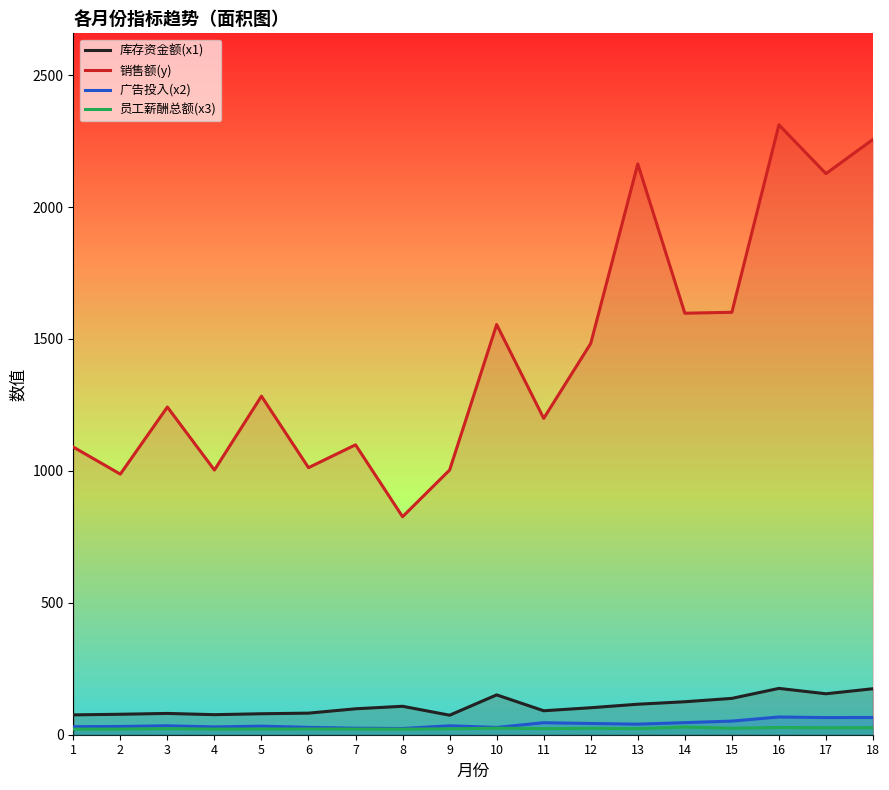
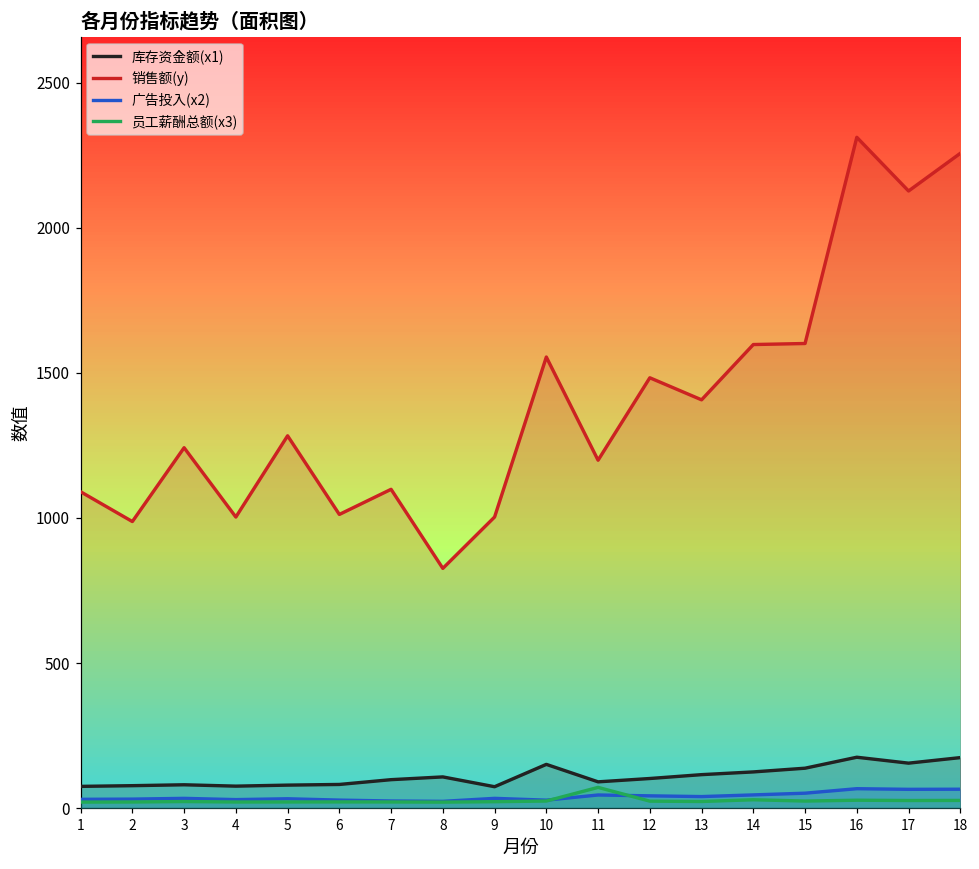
  {
    "库存资金额(x1)": {
      "1": 80,
      "2": 80,
      "3": 80,
      "4": 80,
      "5": 80,
      "6": 80,
      "7": 100,
      "8": 110,
      "9": 70,
      "10": 150,
      "11": 90,
      "12": 100,
      "13": 120,
      "14": 130,
      "15": 140,
      "16": 180,
      "17": 160,
      "18": 170
    },
    "销售额(y)": {
      "1": 1090,
      "2": 990,
      "3": 1240,
      "4": 1000,
      "5": 1280,
      "6": 1010,
      "7": 1100,
      "8": 830,
      "9": 1000,
      "10": 1550,
      "11": 1200,
      "12": 1480,
-     "13": 2160,
+     "13": 1410,
      "14": 1600,
      "15": 1600,
      "16": 2310,
      "17": 2130,
      "18": 2260
    },
    "广告投入(x2)": {
      "1": 30,
      "2": 30,
      "3": 30,
      "5": 30,
      "9": 30,
      "11": 50,
      "12": 40,
      "13": 40,
      "14": 50,
      "15": 50,
      "16": 70,
      "17": 70,
      "18": 70
    },
    "员工薪酬总额(x3)": {
      "1": 20,
      "2": 20,
      "3": 20,
      "5": 20,
      "9": 20,
-     "11": 20,
+     "11": 70,
      "12": 20,
      "13": 20,
      "14": 30,
      "15": 20,
      "16": 30,
      "17": 30,
      "18": 30
    }
  }
